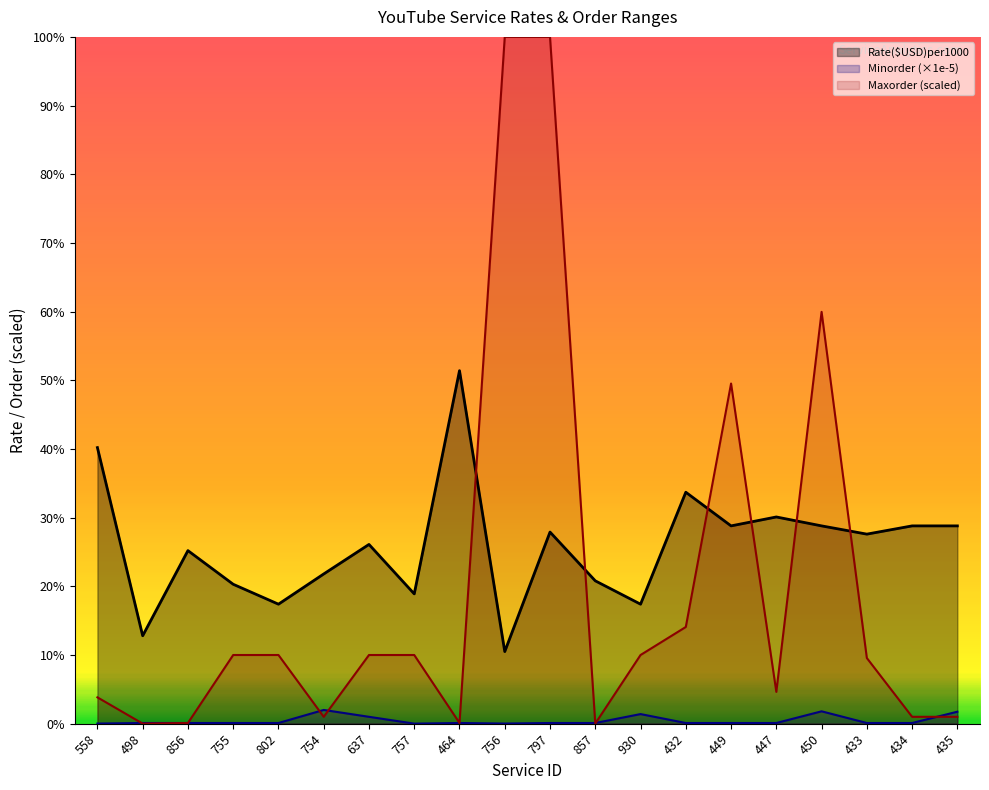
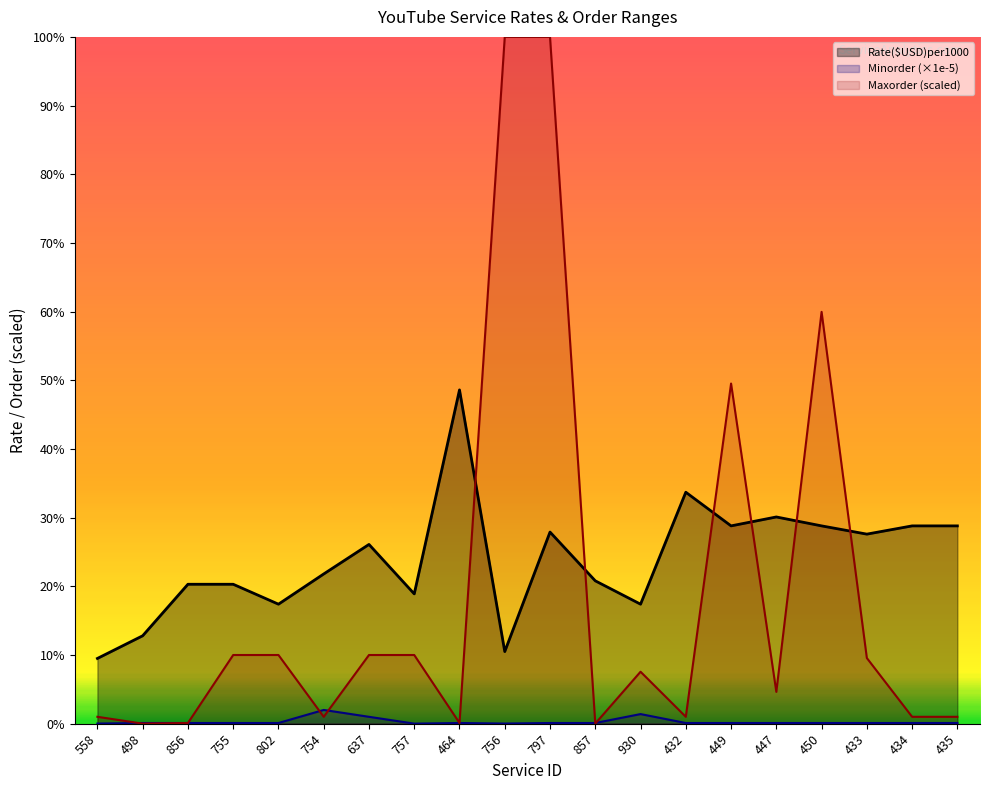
  {
    "Rate($USD)per1000": {
-     "558": "40%",
+     "558": "10%",
      "498": "13%",
-     "856": "25%",
+     "856": "20%",
      "755": "20%",
      "802": "17%",
      "754": "22%",
      "637": "26%",
      "757": "19%",
-     "464": "51%",
+     "464": "49%",
      "756": "11%",
      "797": "28%",
      "857": "21%",
      "930": "17%",
      "432": "34%",
      "449": "29%",
      "447": "30%",
      "450": "29%",
      "433": "28%",
      "434": "29%",
      "435": "29%"
    },
    "Minorder (×1e-5)": {
      "558": "0%",
      "755": "0%",
      "802": "0%",
      "754": "2%",
      "637": "1%",
      "757": "0%",
      "756": "0%",
      "797": "0%",
      "930": "1%",
      "432": "0%",
      "449": "0%",
      "447": "0%",
-     "450": "2%",
+     "450": "0%",
      "433": "0%",
      "434": "0%",
-     "435": "2%"
+     "435": "0%"
    },
    "Maxorder (scaled)": {
-     "558": "4%",
+     "558": "1%",
      "755": "10%",
      "802": "10%",
      "754": "1%",
      "637": "10%",
      "757": "10%",
      "756": "100%",
      "797": "100%",
-     "930": "10%",
-     "432": "14%",
+     "930": "8%",
+     "432": "1%",
      "449": "50%",
      "447": "5%",
      "450": "60%",
      "433": "10%",
      "434": "1%",
      "435": "1%"
    }
  }
